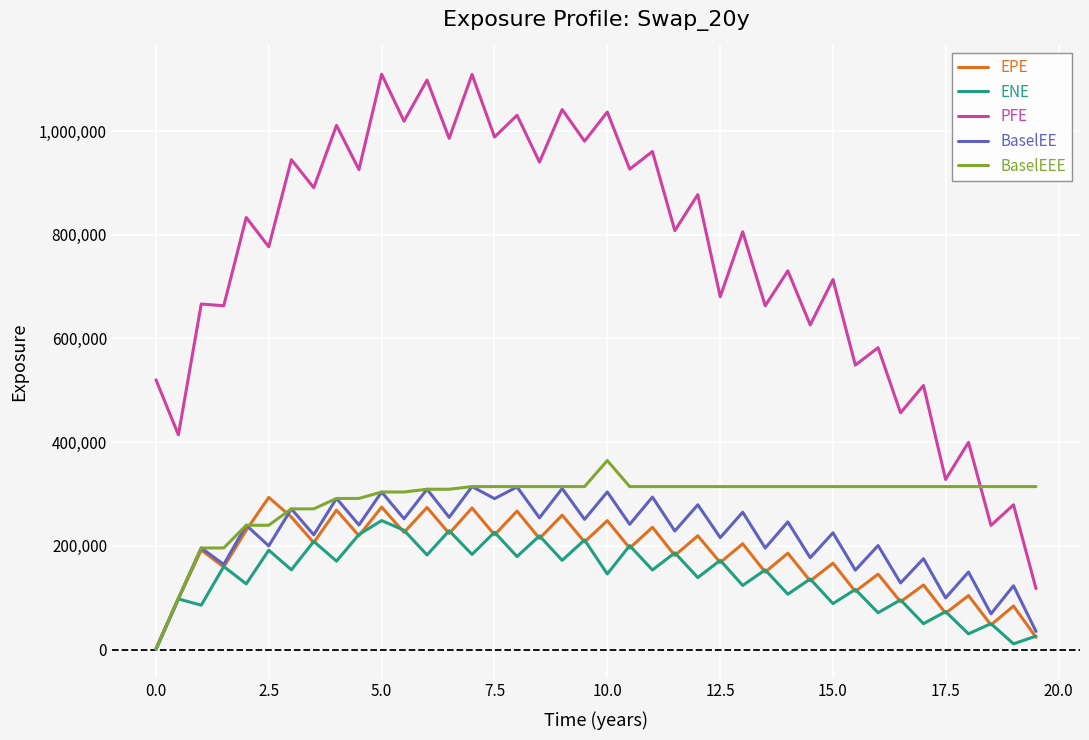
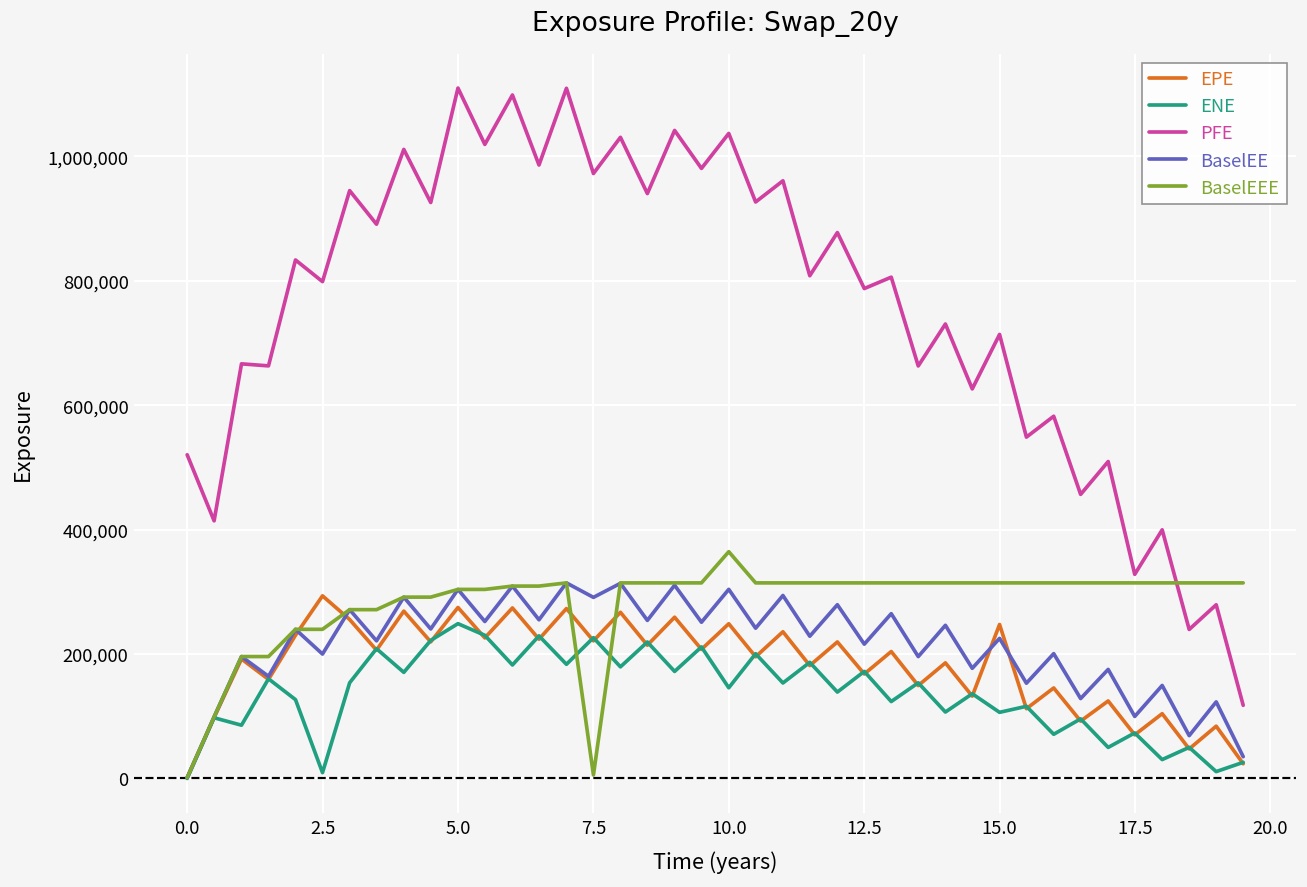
  {
    "EPE": {
      "2.5": "290,000",
      "5.0": "270,000",
      "7.5": "220,000",
      "10.0": "250,000",
-     "15.0": "170,000"
+     "15.0": "250,000"
    },
    "ENE": {
-     "2.5": "190,000",
+     "2.5": "10,000",
      "5.0": "250,000",
      "7.5": "230,000",
      "10.0": "150,000",
-     "15.0": "90,000"
+     "15.0": "110,000"
    },
    "PFE": {
      "0.0": "520,000",
-     "2.5": "780,000",
+     "2.5": "800,000",
      "5.0": "1,110,000",
-     "7.5": "990,000",
+     "7.5": "970,000",
      "10.0": "1,040,000",
-     "12.5": "680,000",
+     "12.5": "790,000",
      "15.0": "710,000",
      "17.5": "330,000"
    },
    "BaselEE": {
      "2.5": "200,000",
      "7.5": "290,000",
      "10.0": "300,000",
      "12.5": "220,000",
      "15.0": "230,000",
      "17.5": "100,000"
    },
    "BaselEEE": {
      "2.5": "240,000",
-     "7.5": "310,000",
+     "7.5": "10,000",
      "10.0": "360,000",
      "12.5": "310,000",
      "15.0": "310,000",
      "17.5": "310,000"
    }
  }
